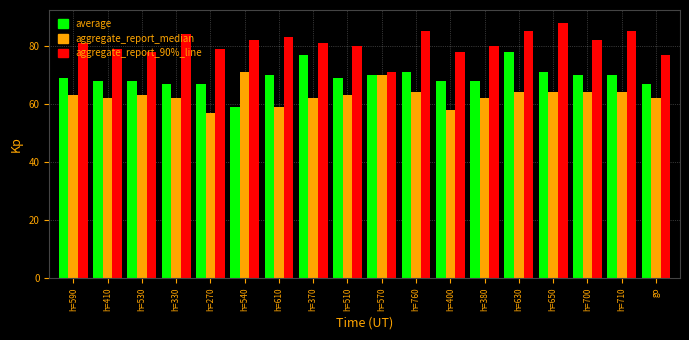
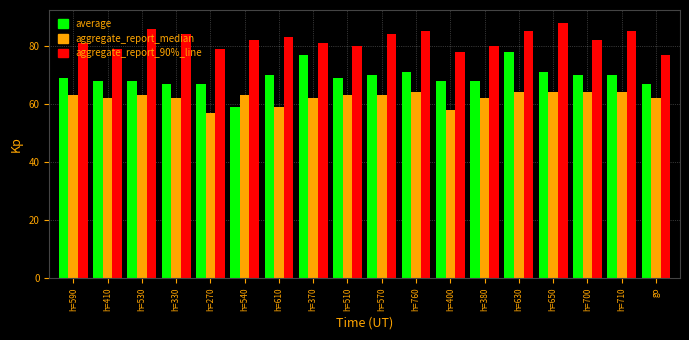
  {
    "average": {
      "h=590": 69,
      "h=410": 68,
      "h=530": 68,
      "h=330": 67,
      "h=270": 67,
      "h=540": 59,
      "h=610": 70,
      "h=370": 77,
      "h=510": 69,
      "h=570": 70,
      "h=760": 71,
      "h=400": 68,
      "h=380": 68,
      "h=630": 78,
      "h=650": 71,
      "h=700": 70,
      "h=710": 70,
      "go": 67
    },
    "aggregate_report_median": {
      "h=590": 63,
      "h=410": 62,
      "h=530": 63,
      "h=330": 62,
      "h=270": 57,
-     "h=540": 71,
+     "h=540": 63,
      "h=610": 59,
      "h=370": 62,
      "h=510": 63,
-     "h=570": 70,
+     "h=570": 63,
      "h=760": 64,
      "h=400": 58,
      "h=380": 62,
      "h=630": 64,
      "h=650": 64,
      "h=700": 64,
      "h=710": 64,
      "go": 62
    },
    "aggregate_report_90%_line": {
      "h=590": 81,
      "h=410": 79,
-     "h=530": 78,
+     "h=530": 86,
      "h=330": 84,
      "h=270": 79,
      "h=540": 82,
      "h=610": 83,
      "h=370": 81,
      "h=510": 80,
-     "h=570": 71,
+     "h=570": 84,
      "h=760": 85,
      "h=400": 78,
      "h=380": 80,
      "h=630": 85,
      "h=650": 88,
      "h=700": 82,
      "h=710": 85,
      "go": 77
    }
  }
